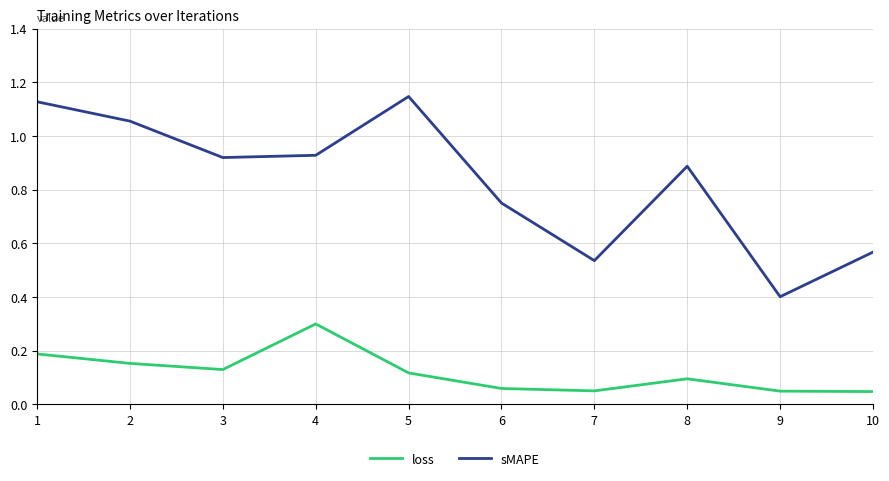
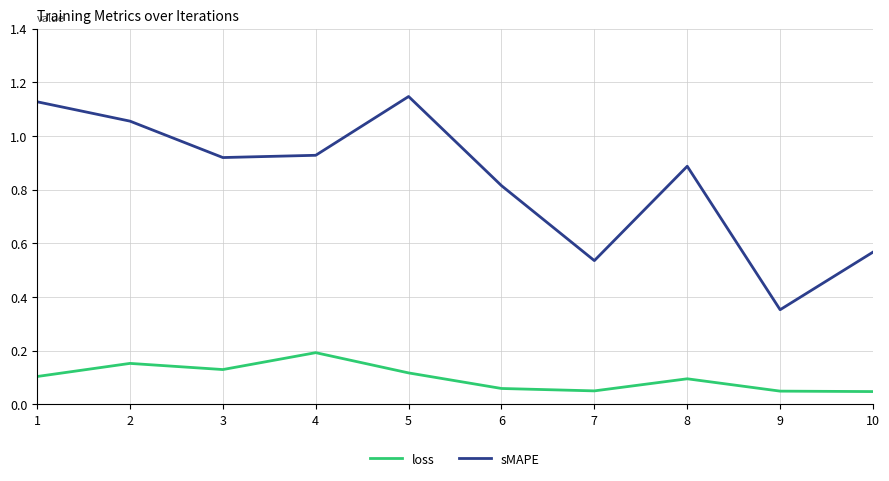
  {
    "loss": {
-     "1": 0.19,
+     "1": 0.10,
      "2": 0.15,
      "3": 0.13,
-     "4": 0.30,
+     "4": 0.19,
      "5": 0.12,
      "6": 0.06,
      "7": 0.05,
      "8": 0.09,
      "9": 0.05,
      "10": 0.05
    },
    "sMAPE": {
      "1": 1.13,
      "2": 1.05,
      "3": 0.92,
      "4": 0.93,
      "5": 1.15,
-     "6": 0.75,
+     "6": 0.81,
      "7": 0.54,
      "8": 0.89,
-     "9": 0.40,
+     "9": 0.35,
      "10": 0.57
    }
  }
